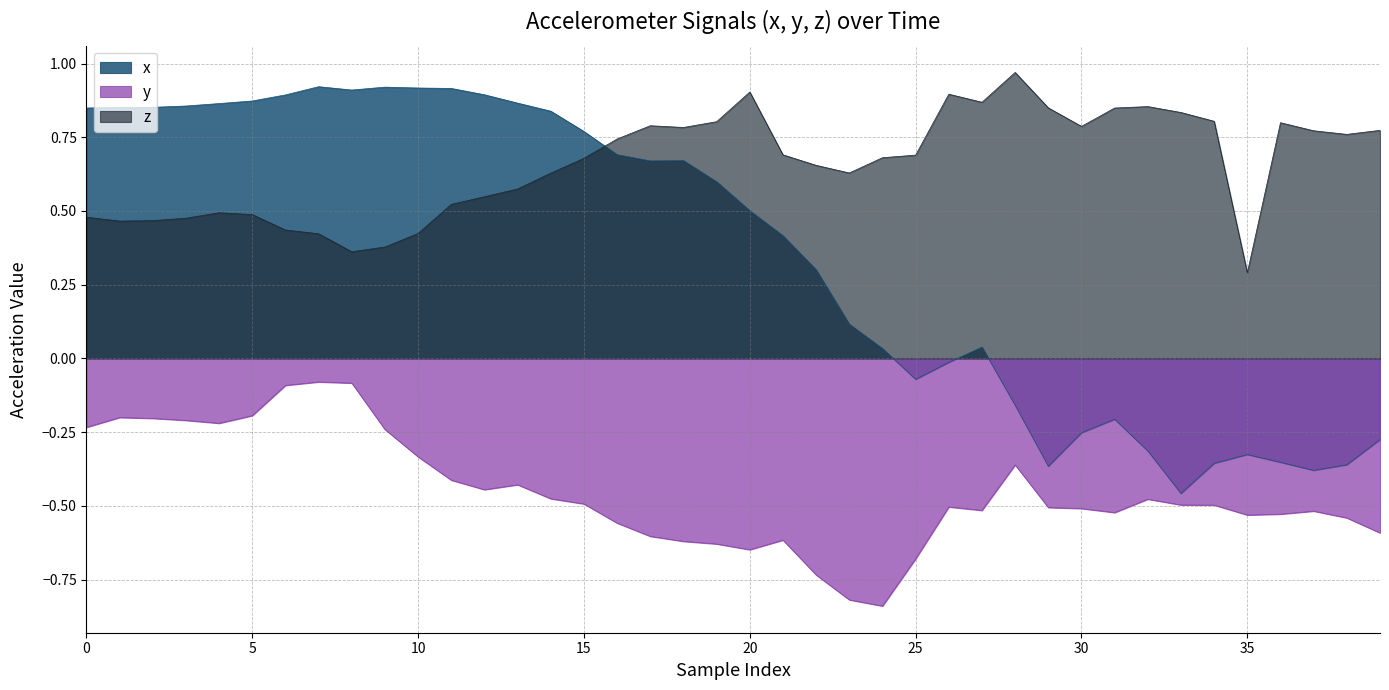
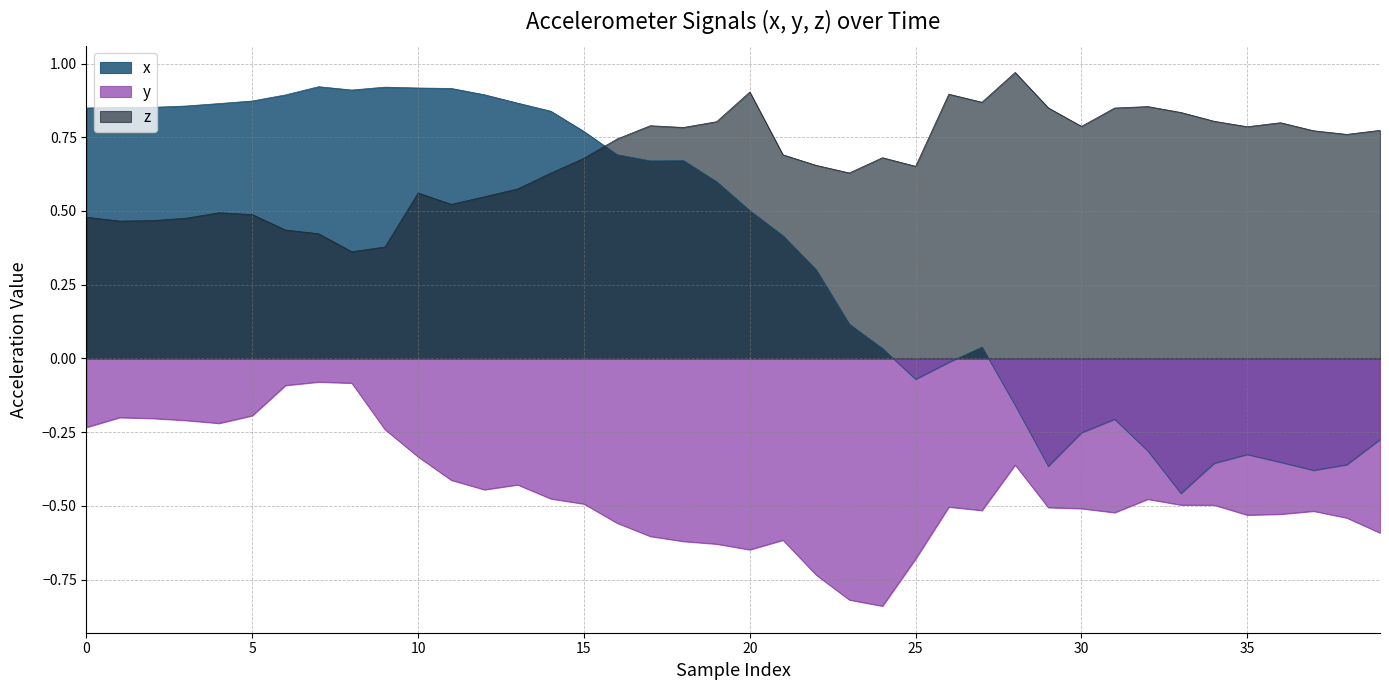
  {
    "z": {
      "0": 0.48,
      "5": 0.49,
-     "10": 0.42,
+     "10": 0.56,
      "15": 0.68,
      "20": 0.90,
-     "25": 0.69,
+     "25": 0.65,
      "30": 0.79,
-     "35": 0.29
+     "35": 0.79
    }
  }
